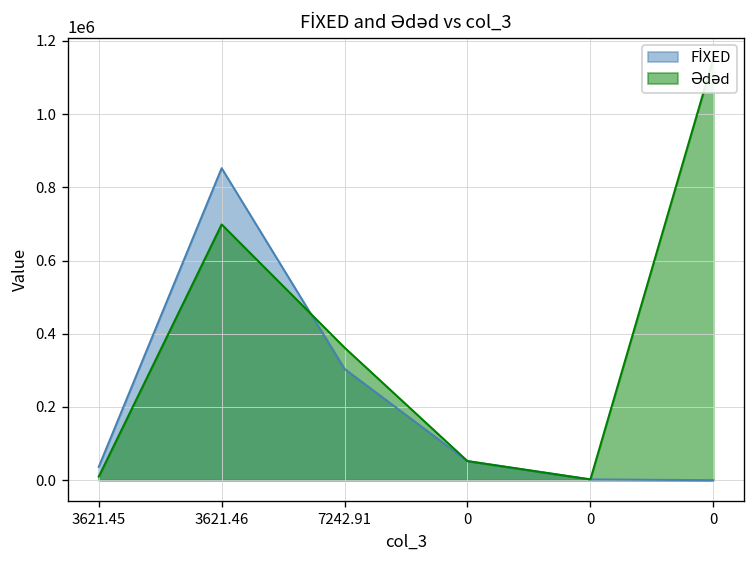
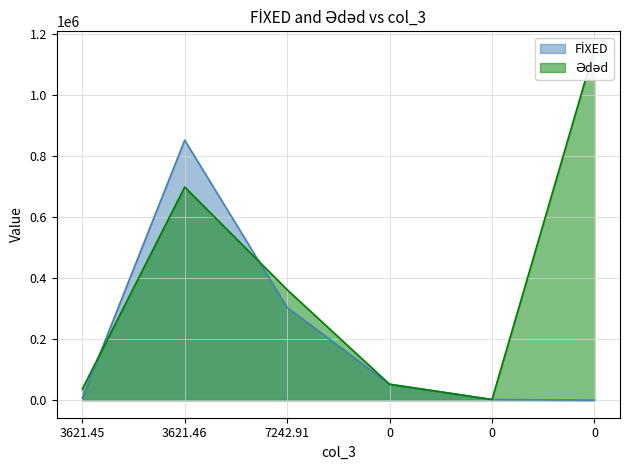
  {
    "FİXED": {
-     "3621.45": 40000,
+     "3621.45": 10000,
      "3621.46": 850000,
      "7242.91": 300000
    },
    "Ədəd": {
-     "3621.45": 10000,
+     "3621.45": 40000,
      "3621.46": 700000,
      "7242.91": 360000
    }
  }
